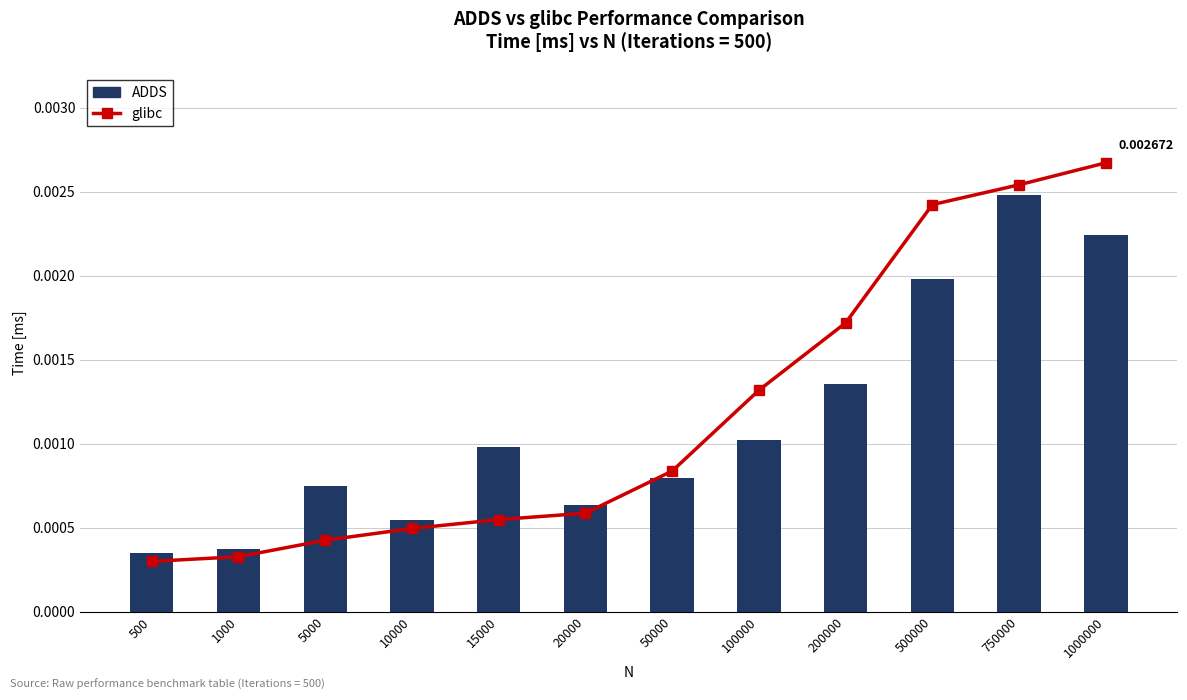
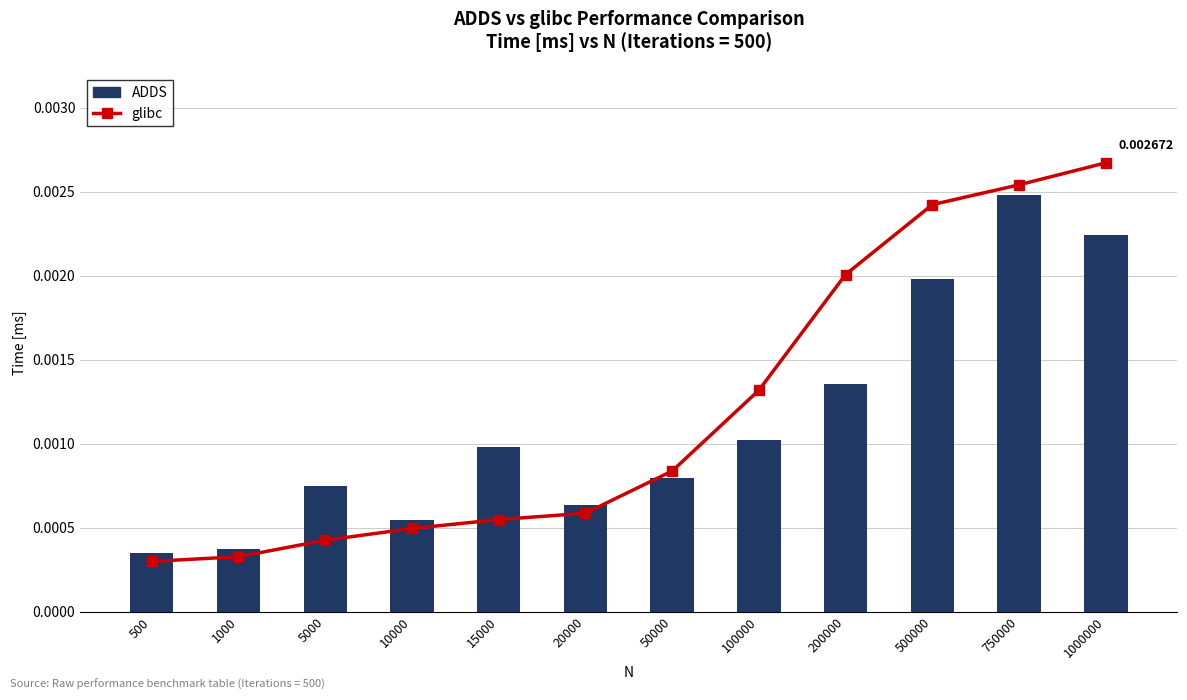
  {
    "glibc": {
      "500": 0.00030,
      "1000": 0.00033,
      "5000": 0.00043,
      "10000": 0.00050,
      "15000": 0.00055,
      "20000": 0.00059,
      "50000": 0.00084,
      "100000": 0.00132,
-     "200000": 0.00172,
+     "200000": 0.00201,
      "500000": 0.00242,
      "750000": 0.00254
    },
    "ADDS": {
      "500": 0.00035,
      "1000": 0.00038,
      "5000": 0.00075,
      "10000": 0.00055,
      "15000": 0.00098,
      "20000": 0.00063,
      "50000": 0.00079,
      "100000": 0.00102,
      "200000": 0.00136,
      "500000": 0.00198,
      "750000": 0.00248,
      "1000000": 0.00224
    }
  }
